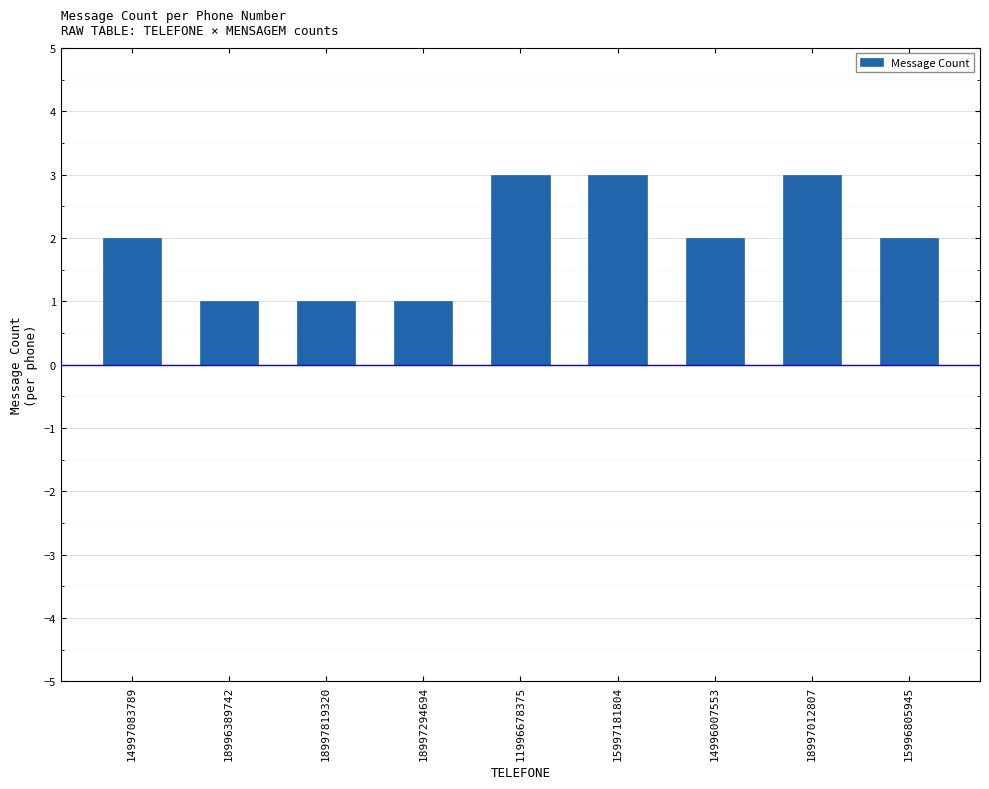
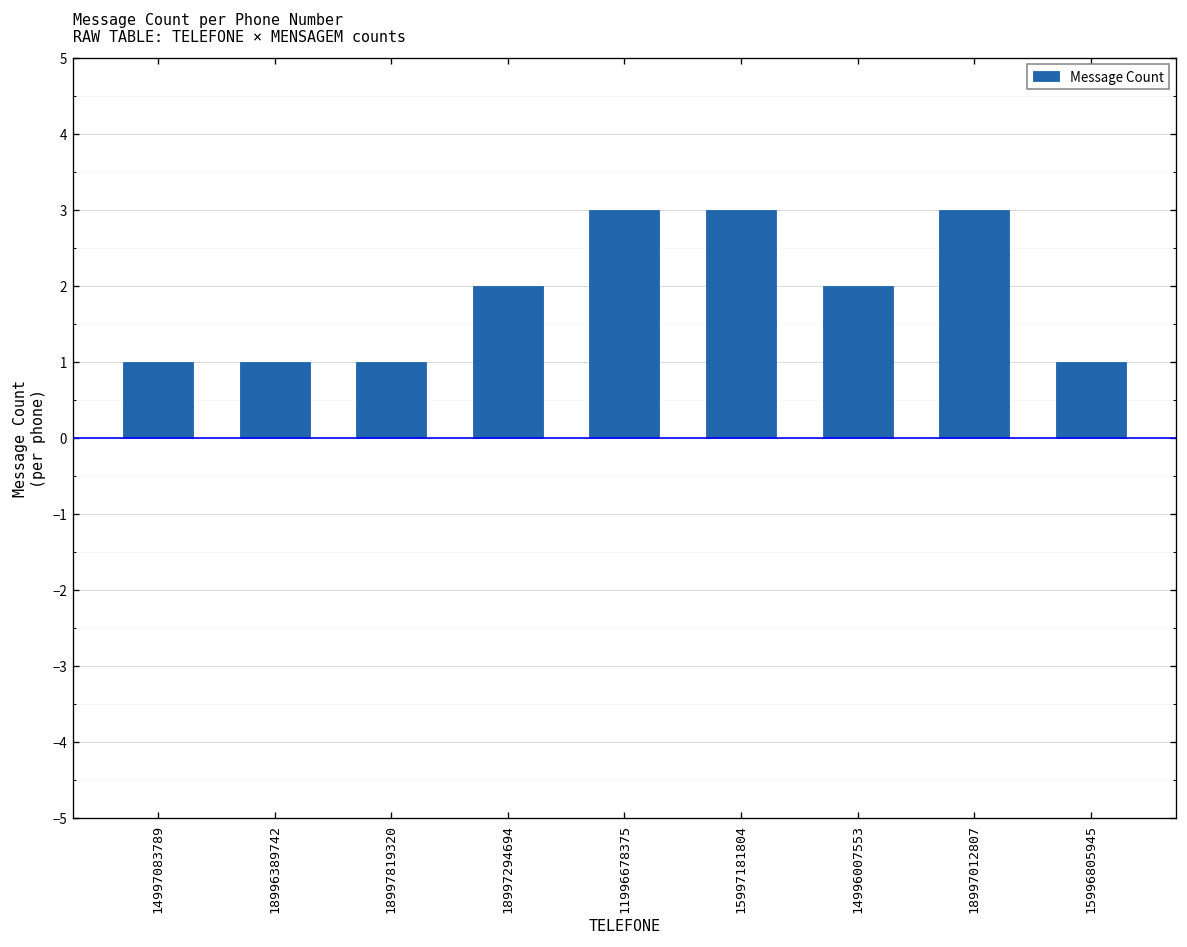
  {
-   "14997083789": 2,
+   "14997083789": 1,
    "18996389742": 1,
    "18997819320": 1,
-   "18997294694": 1,
+   "18997294694": 2,
    "11996678375": 3,
    "15997181804": 3,
    "14996007553": 2,
    "18997012807": 3,
-   "15996805945": 2
+   "15996805945": 1
  }
